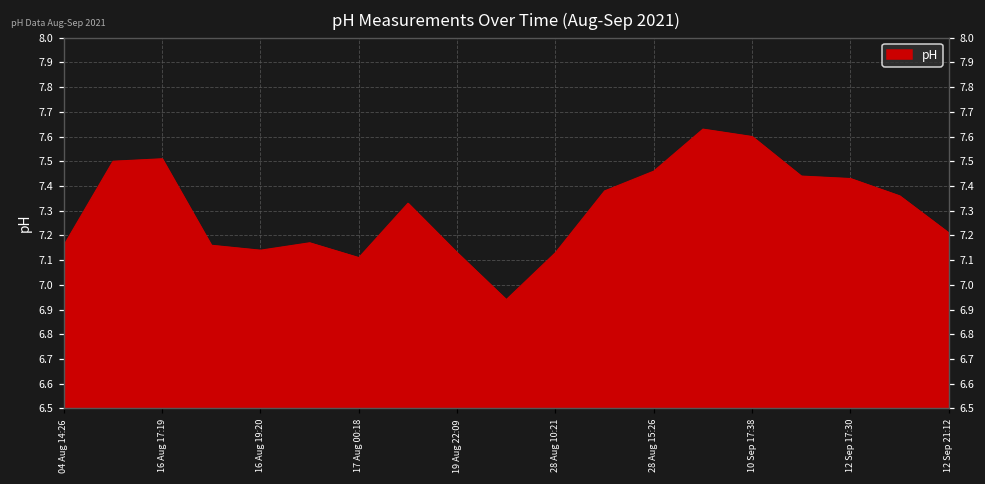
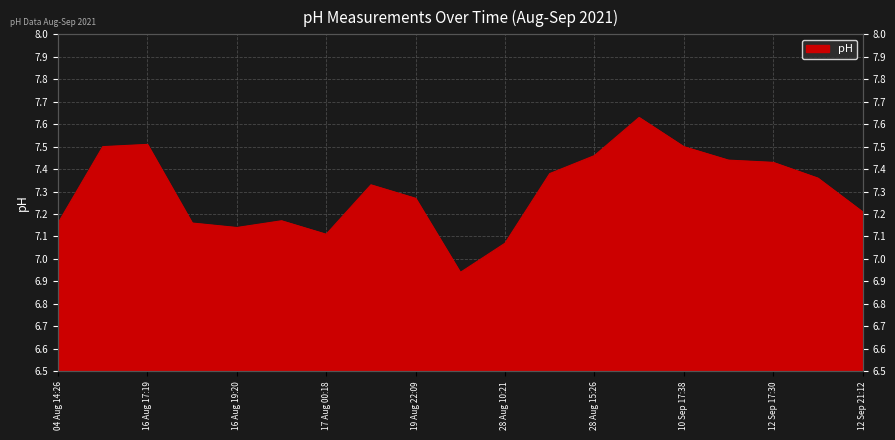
  {
    "04 Aug 14:26": 7.16,
    "16 Aug 17:19": 7.51,
    "16 Aug 19:20": 7.14,
    "17 Aug 00:18": 7.11,
-   "19 Aug 22:09": 7.13,
-   "28 Aug 10:21": 7.13,
+   "19 Aug 22:09": 7.27,
+   "28 Aug 10:21": 7.07,
    "28 Aug 15:26": 7.46,
-   "10 Sep 17:38": 7.6,
+   "10 Sep 17:38": 7.5,
    "12 Sep 17:30": 7.43,
    "12 Sep 21:12": 7.21
  }
